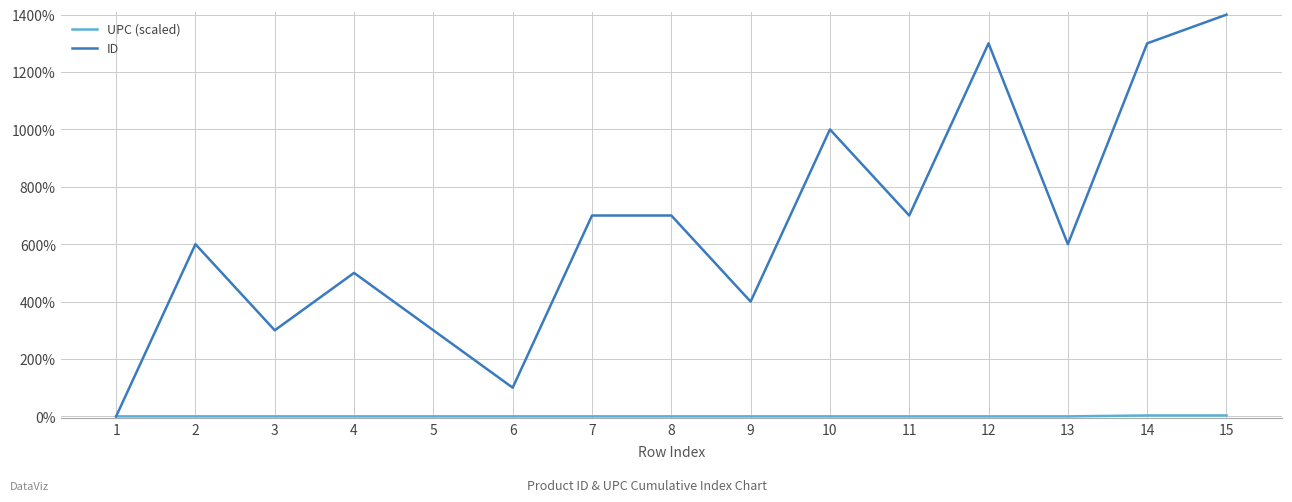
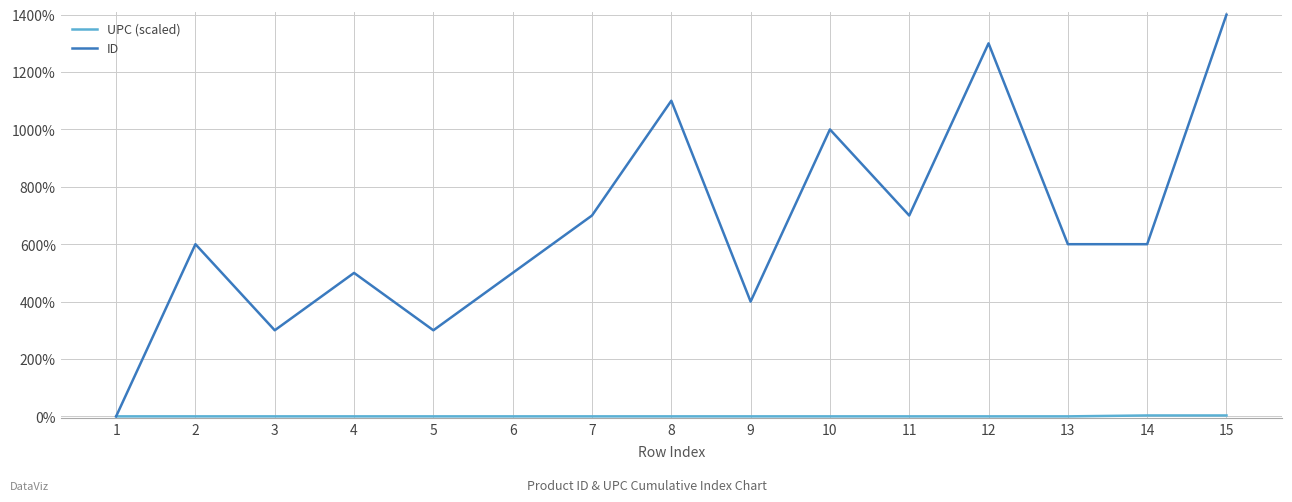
  {
    "UPC (scaled)": {
      "2": "0%",
      "3": "0%",
      "4": "0%",
      "5": "0%",
      "6": "0%",
      "7": "0%",
      "8": "0%",
      "9": "0%",
      "10": "0%",
      "11": "0%",
      "12": "0%",
      "13": "0%",
      "14": "0%",
      "15": "0%"
    },
    "ID": {
      "2": "600%",
      "3": "300%",
      "4": "500%",
      "5": "300%",
-     "6": "100%",
+     "6": "500%",
      "7": "700%",
-     "8": "700%",
+     "8": "1100%",
      "9": "400%",
      "10": "1000%",
      "11": "700%",
      "12": "1300%",
      "13": "600%",
-     "14": "1300%",
+     "14": "600%",
      "15": "1400%"
    }
  }
